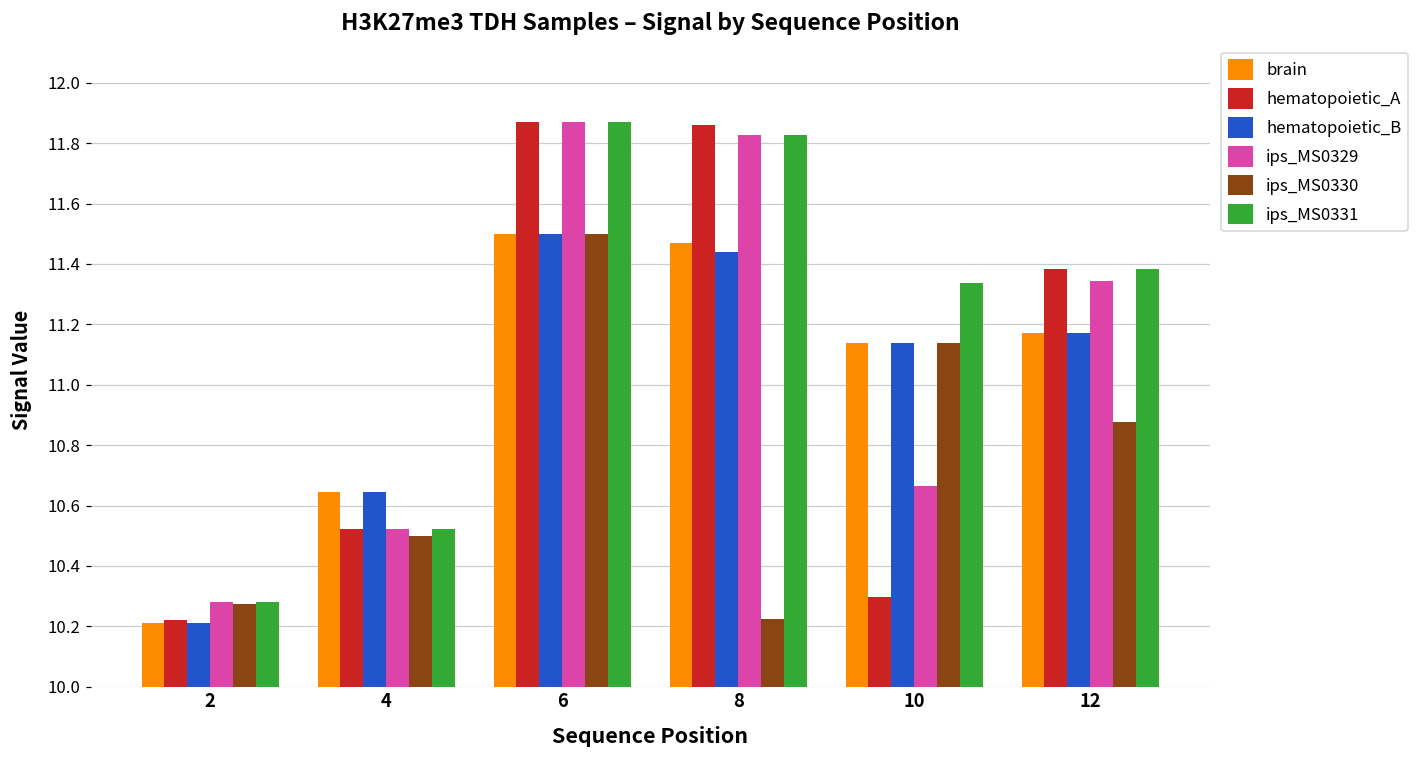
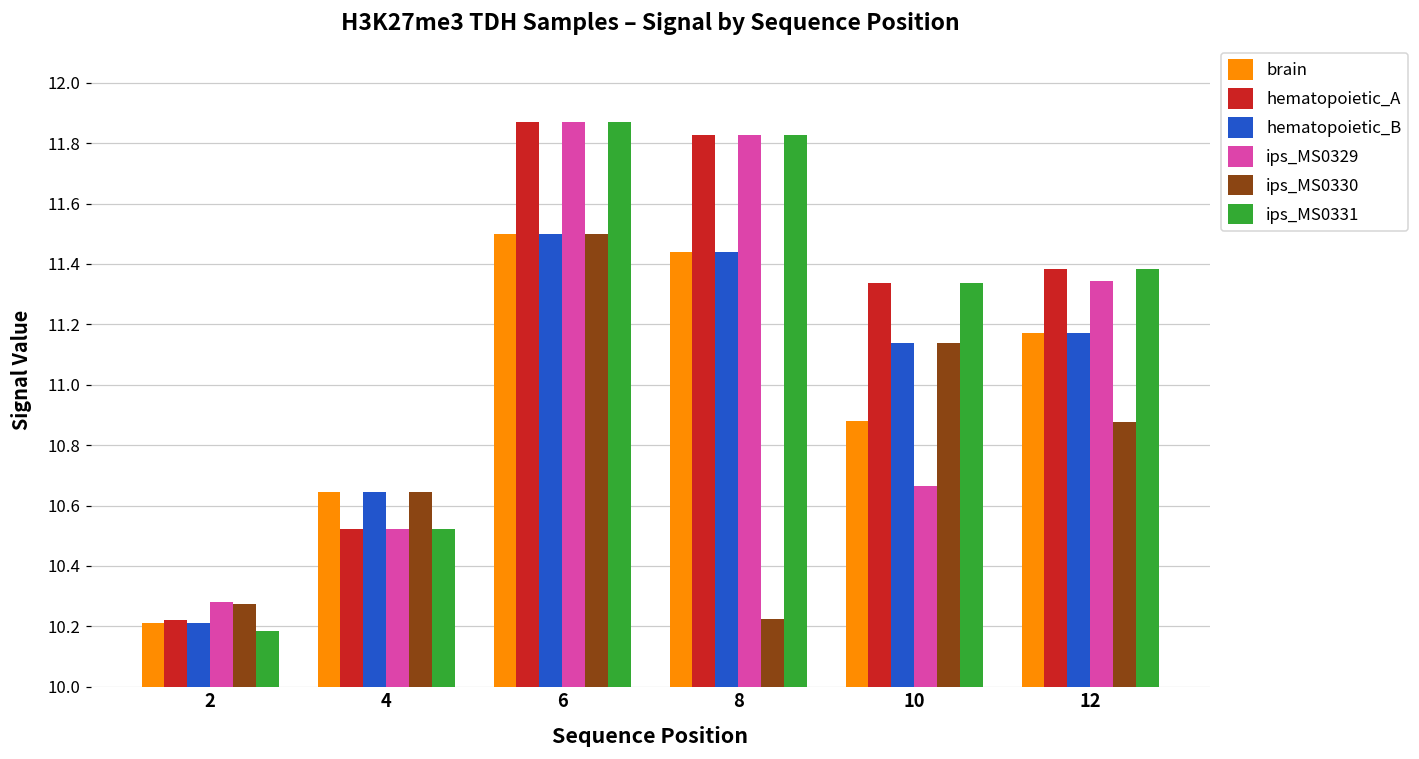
  {
    "brain": {
      "2": 10.21,
      "4": 10.64,
      "6": 11.50,
-     "8": 11.47,
-     "10": 11.14,
+     "8": 11.44,
+     "10": 10.88,
      "12": 11.17
    },
    "hematopoietic_A": {
      "2": 10.22,
      "4": 10.52,
      "6": 11.87,
-     "8": 11.86,
-     "10": 10.30,
+     "8": 11.83,
+     "10": 11.34,
      "12": 11.38
    },
    "hematopoietic_B": {
      "2": 10.21,
      "4": 10.64,
      "6": 11.50,
      "8": 11.44,
      "10": 11.14,
      "12": 11.17
    },
    "ips_MS0329": {
      "2": 10.28,
      "4": 10.52,
      "6": 11.87,
      "8": 11.83,
      "10": 10.67,
      "12": 11.34
    },
    "ips_MS0330": {
      "2": 10.27,
-     "4": 10.50,
+     "4": 10.64,
      "6": 11.50,
      "8": 10.22,
      "10": 11.14,
      "12": 10.88
    },
    "ips_MS0331": {
-     "2": 10.28,
+     "2": 10.19,
      "4": 10.52,
      "6": 11.87,
      "8": 11.83,
      "10": 11.34,
      "12": 11.38
    }
  }
